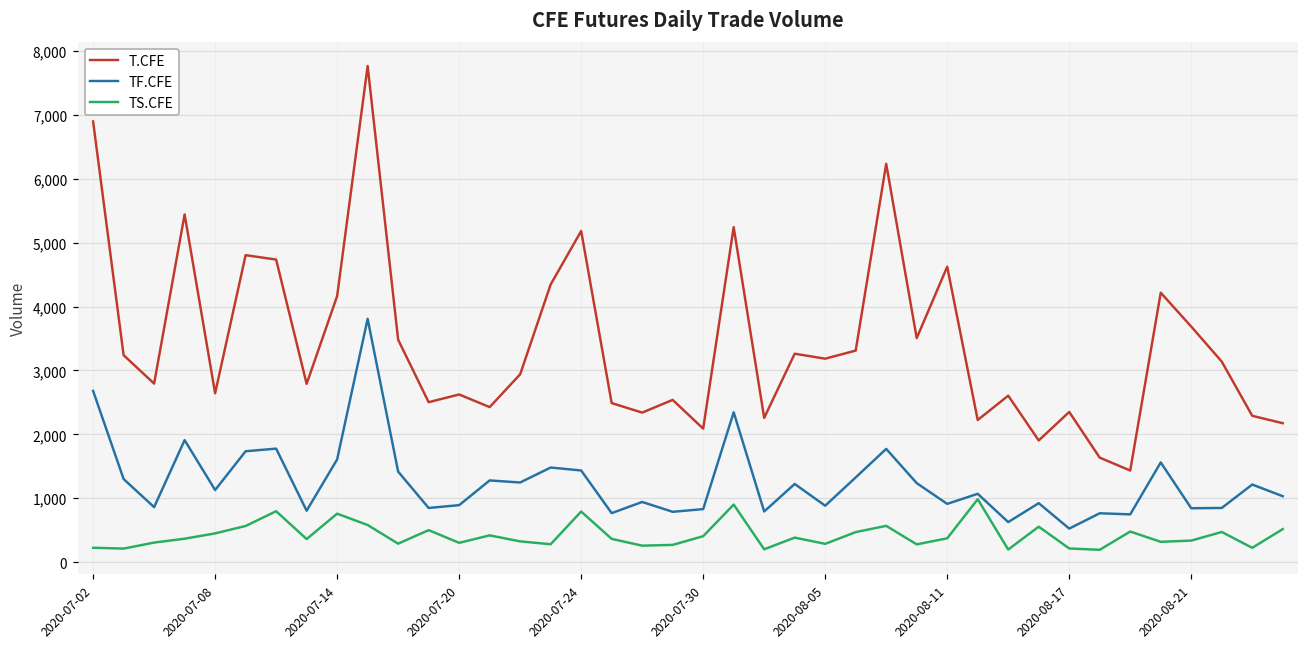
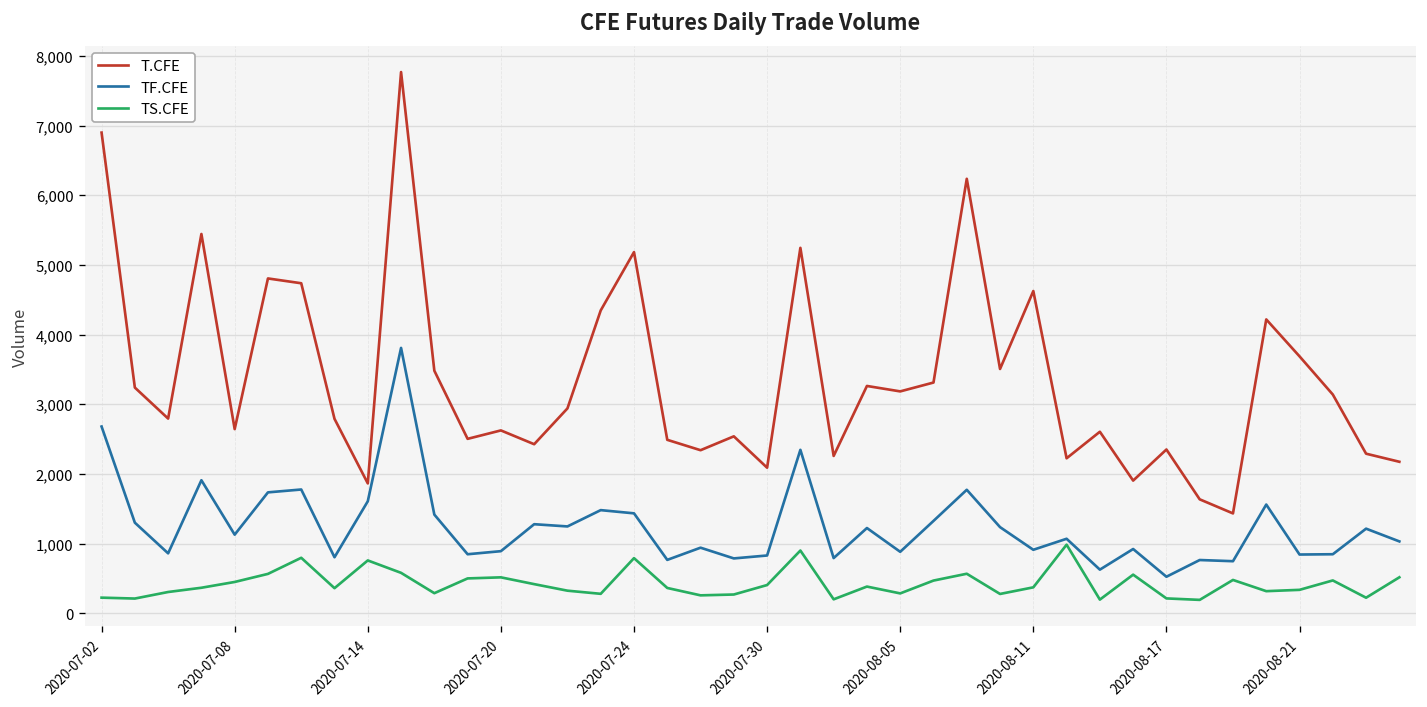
  {
    "T.CFE": {
      "2020-07-02": "6,900",
      "2020-07-08": "2,600",
-     "2020-07-14": "4,200",
+     "2020-07-14": "1,900",
      "2020-07-20": "2,600",
      "2020-07-24": "5,200",
      "2020-07-30": "2,100",
      "2020-08-05": "3,200",
      "2020-08-11": "4,600",
      "2020-08-17": "2,400",
      "2020-08-21": "3,700"
    },
    "TF.CFE": {
      "2020-07-02": "2,700",
      "2020-07-08": "1,100",
      "2020-07-14": "1,600",
      "2020-07-20": "900",
      "2020-07-24": "1,400",
      "2020-07-30": "800",
      "2020-08-05": "900",
      "2020-08-11": "900",
      "2020-08-17": "500",
      "2020-08-21": "800"
    },
    "TS.CFE": {
      "2020-07-02": "200",
      "2020-07-08": "400",
      "2020-07-14": "800",
-     "2020-07-20": "300",
+     "2020-07-20": "500",
      "2020-07-24": "800",
      "2020-07-30": "400",
      "2020-08-05": "300",
      "2020-08-11": "400",
      "2020-08-17": "200",
      "2020-08-21": "300"
    }
  }
